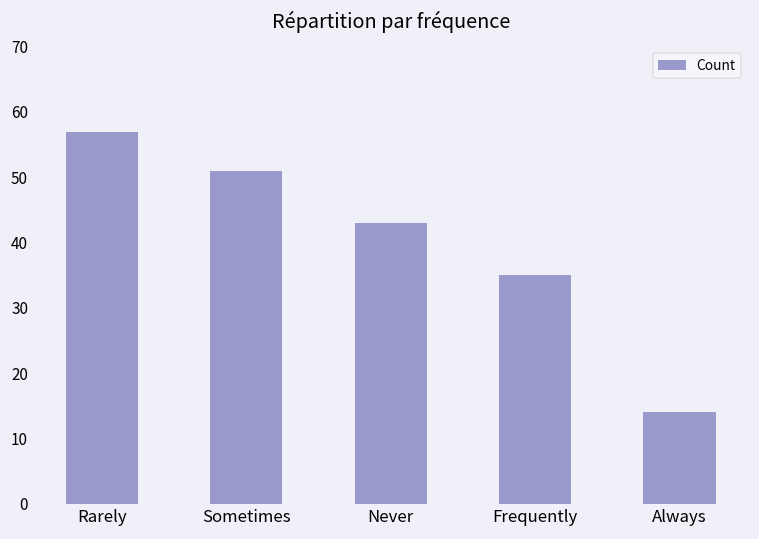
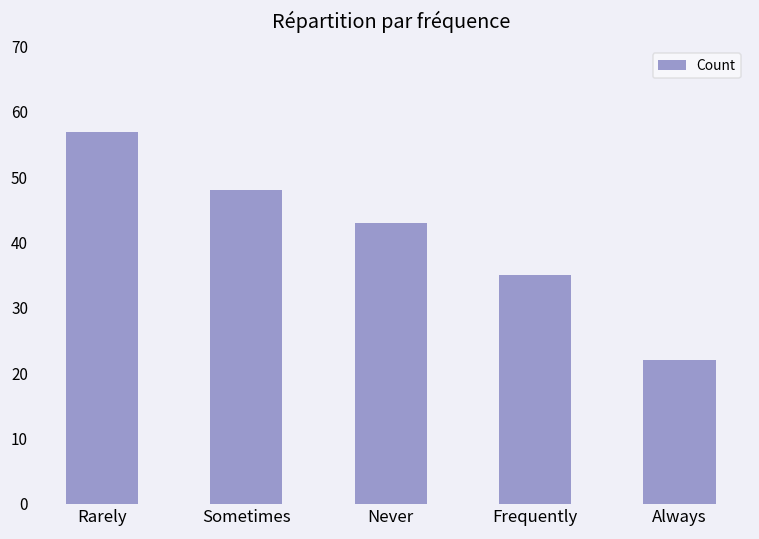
  {
    "Rarely": 57,
-   "Sometimes": 51,
+   "Sometimes": 48,
    "Never": 43,
    "Frequently": 35,
-   "Always": 14
+   "Always": 22
  }
